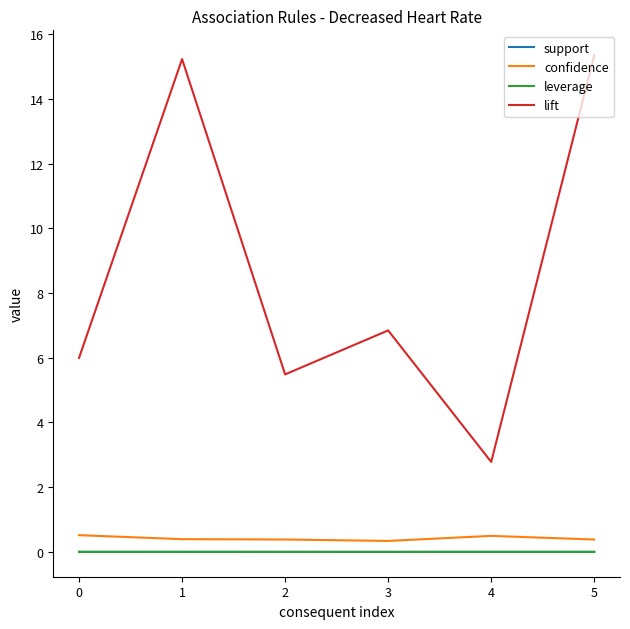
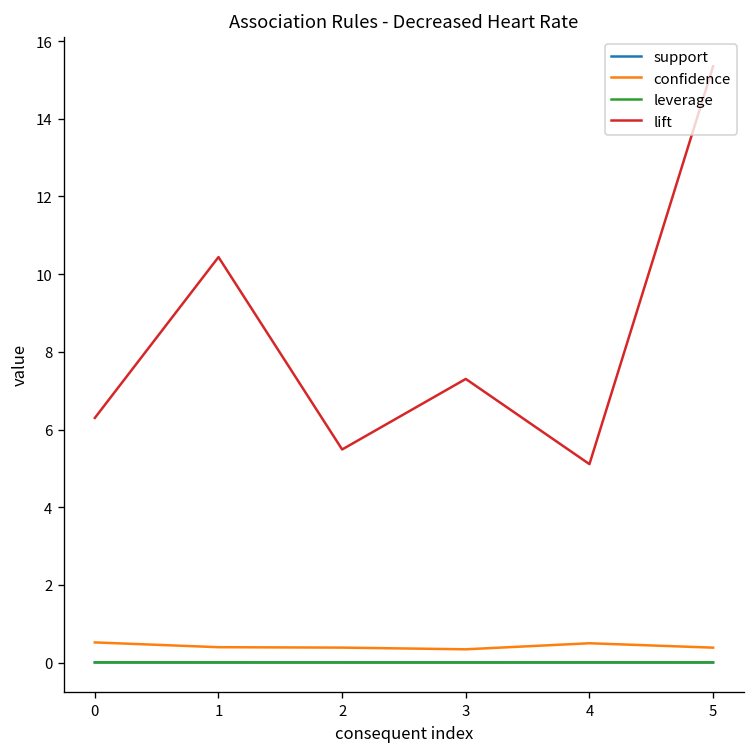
  {
    "leverage": {
      "0": 0.0,
      "1": 0.0,
      "2": 0.0,
      "3": 0.0,
      "4": 0.0,
      "5": 0.0
    },
    "confidence": {
      "0": 0.5,
      "1": 0.4,
      "2": 0.4,
      "3": 0.3,
      "4": 0.5,
      "5": 0.4
    },
    "lift": {
-     "0": 6.0,
-     "1": 15.2,
+     "0": 6.3,
+     "1": 10.4,
      "2": 5.5,
-     "3": 6.8,
-     "4": 2.8
+     "3": 7.3,
+     "4": 5.1
    }
  }
